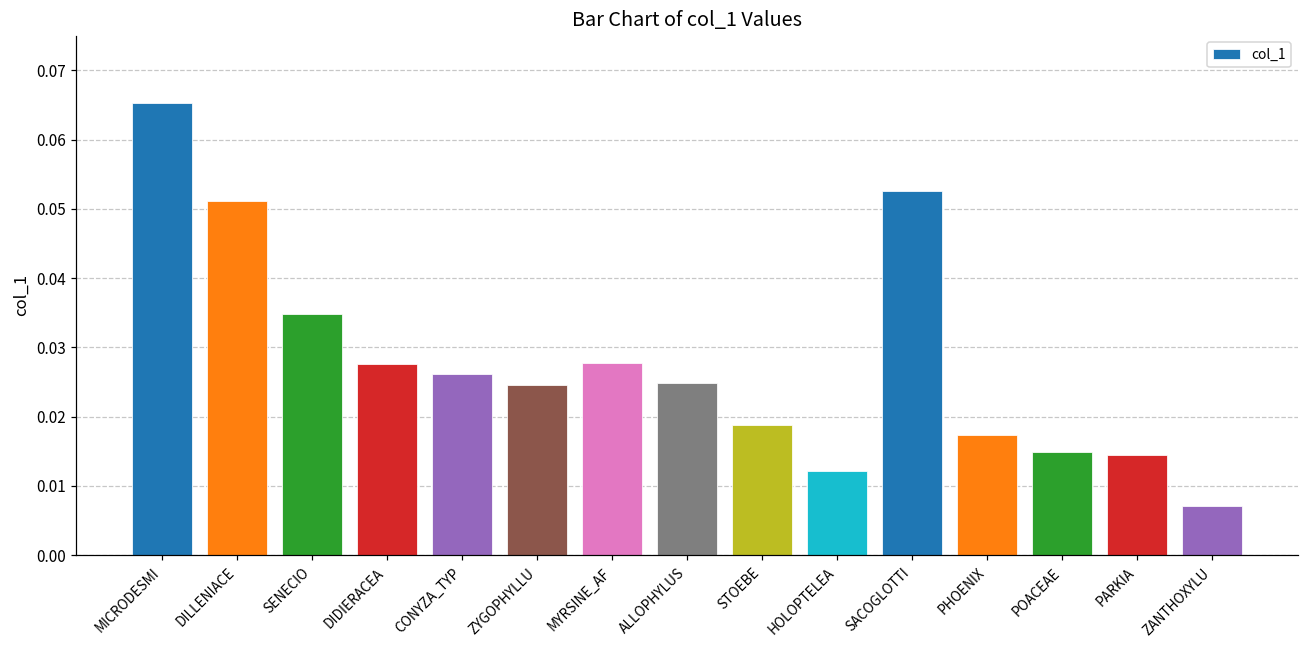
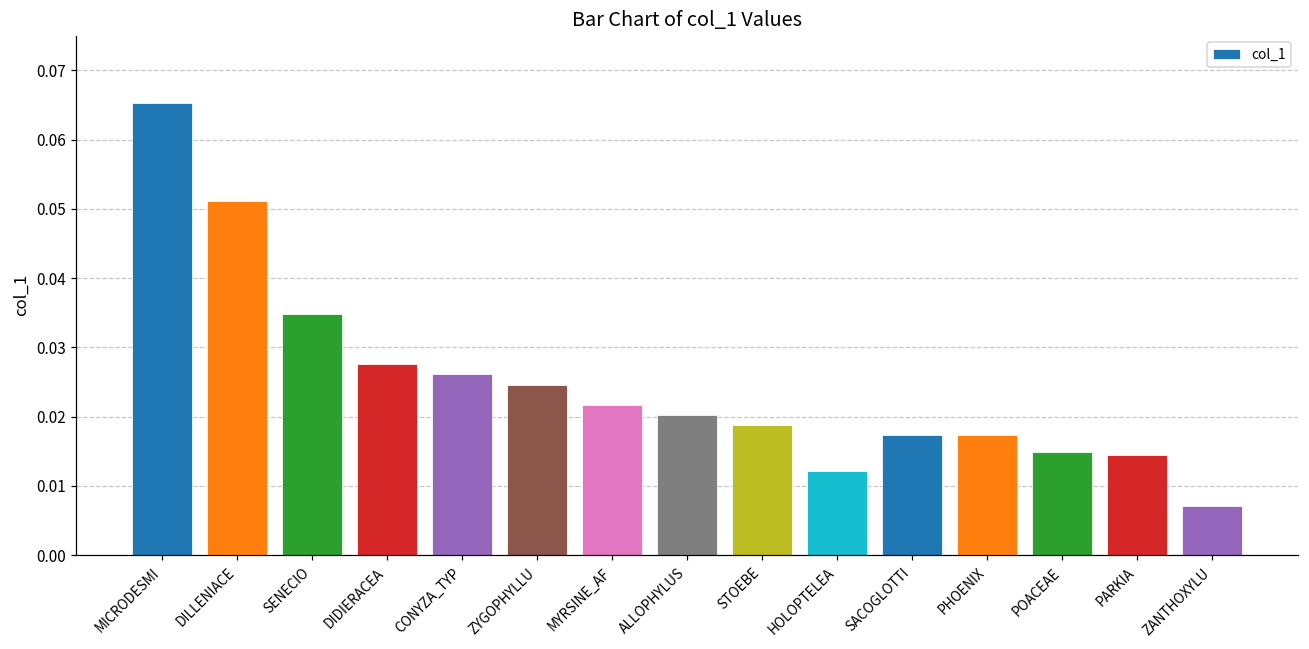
  {
    "MICRODESMI": 0.065,
    "DILLENIACE": 0.051,
    "SENECIO": 0.035,
    "DIDIERACEA": 0.028,
    "CONYZA_TYP": 0.026,
    "ZYGOPHYLLU": 0.025,
-   "MYRSINE_AF": 0.028,
-   "ALLOPHYLUS": 0.025,
+   "MYRSINE_AF": 0.022,
+   "ALLOPHYLUS": 0.020,
    "STOEBE": 0.019,
    "HOLOPTELEA": 0.012,
-   "SACOGLOTTI": 0.053,
+   "SACOGLOTTI": 0.017,
    "PHOENIX": 0.017,
    "POACEAE": 0.015,
    "PARKIA": 0.014,
    "ZANTHOXYLU": 0.007
  }
